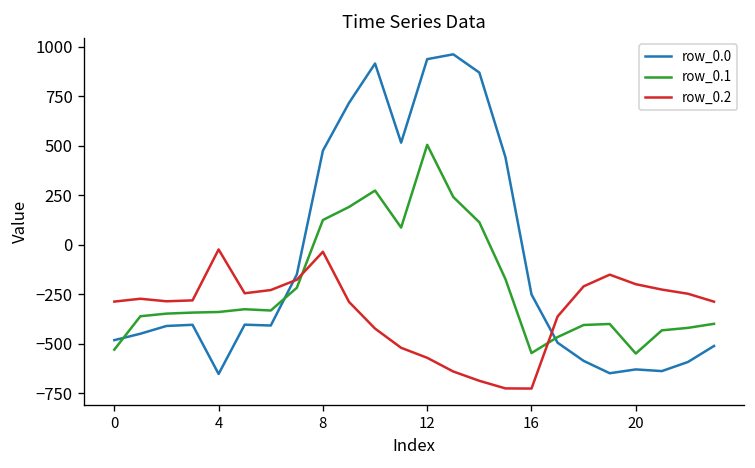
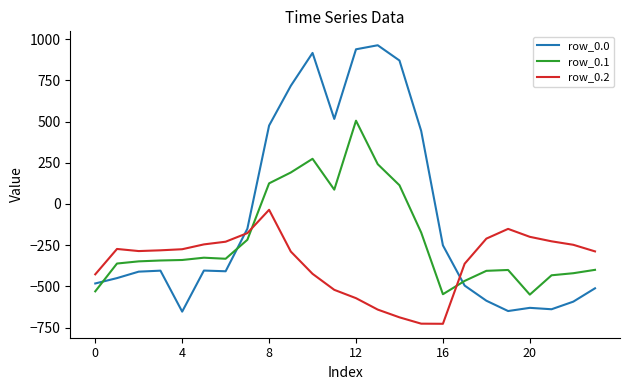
  {
    "row_0.0": {
      "0": -480,
      "4": -650,
      "8": 480,
      "12": 940,
      "16": -250,
      "20": -630
    },
    "row_0.1": {
      "0": -530,
      "4": -340,
      "8": 130,
      "12": 510,
      "16": -550,
      "20": -550
    },
    "row_0.2": {
-     "0": -290,
-     "4": -20,
+     "0": -430,
+     "4": -270,
      "8": -40,
      "12": -570,
      "16": -730,
      "20": -200
    }
  }
